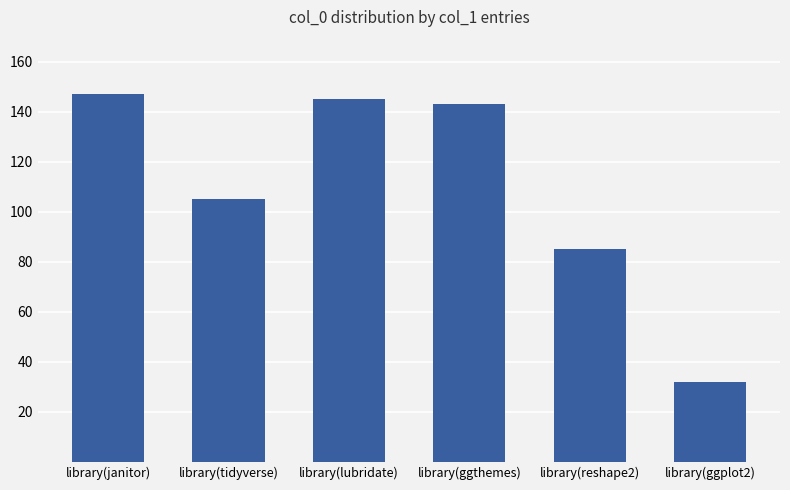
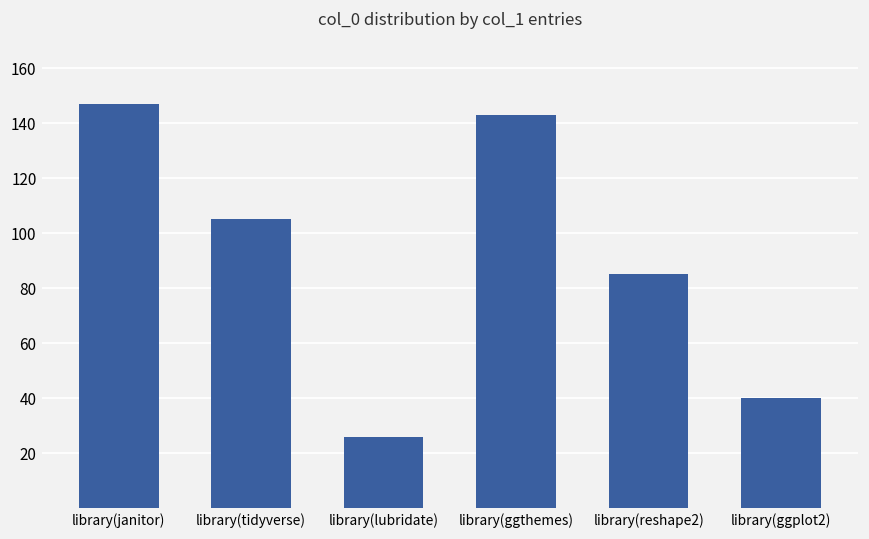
  {
    "library(janitor)": 147,
    "library(tidyverse)": 105,
-   "library(lubridate)": 145,
+   "library(lubridate)": 26,
    "library(ggthemes)": 143,
    "library(reshape2)": 85,
-   "library(ggplot2)": 32
+   "library(ggplot2)": 40
  }
